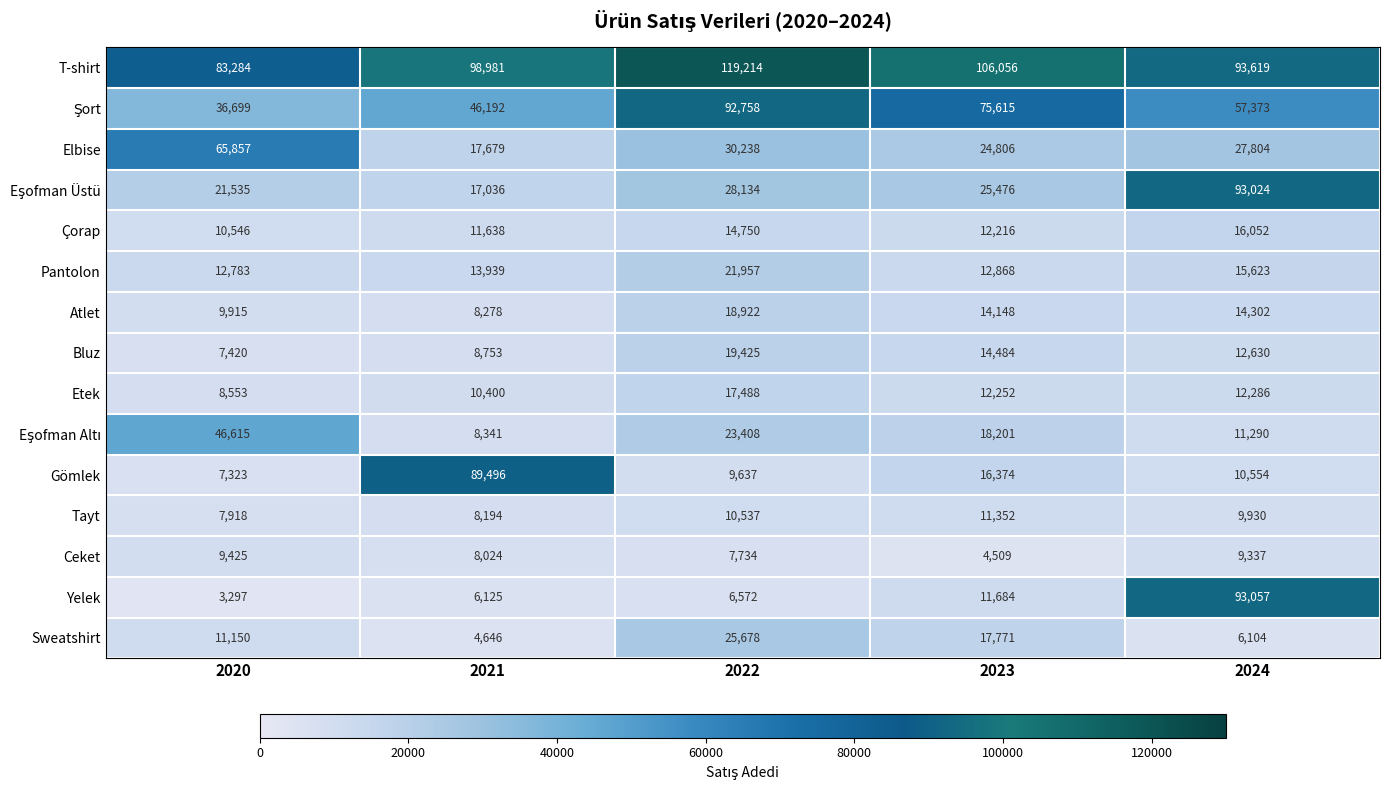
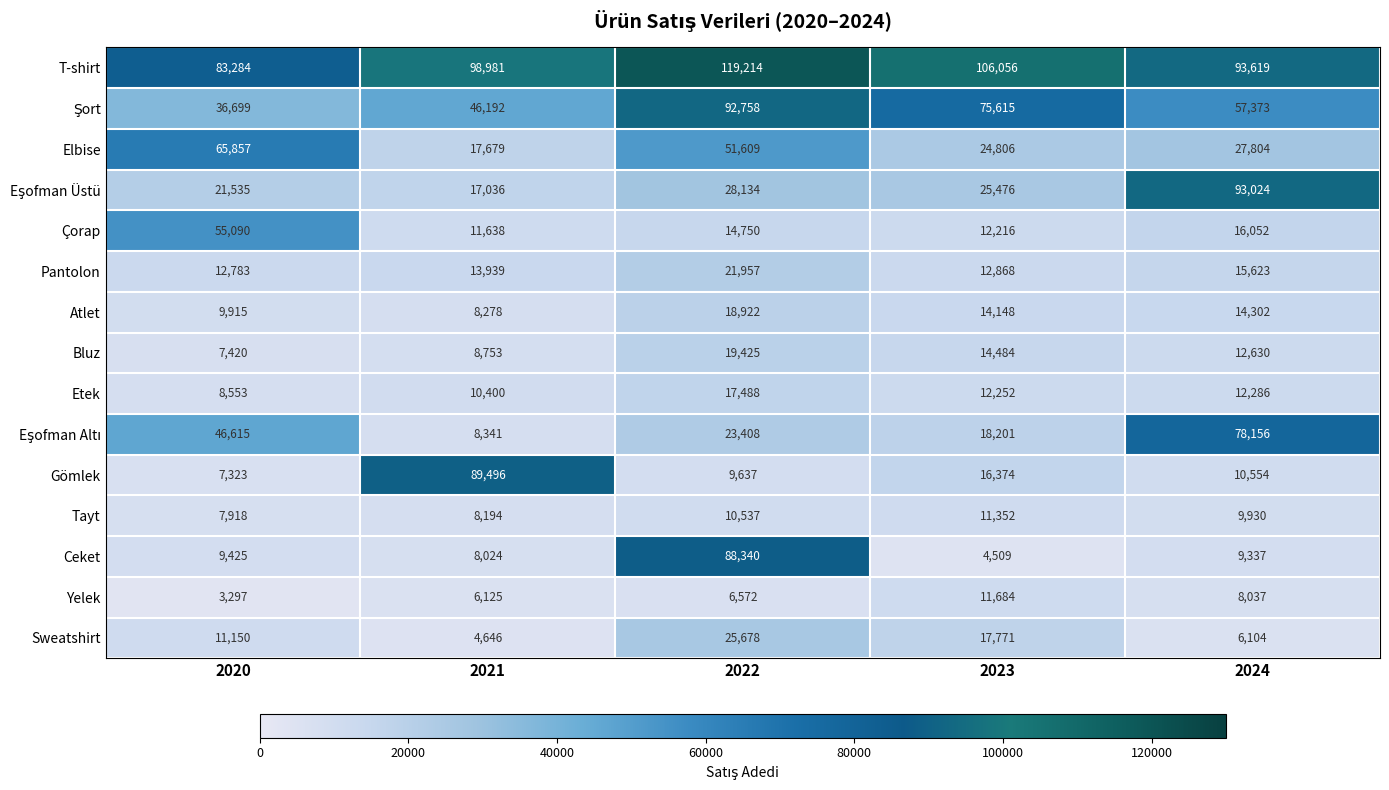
  {
    "T-shirt": {
      "2020": "83,284",
      "2021": "98,981",
      "2022": "119,214",
      "2023": "106,056",
      "2024": "93,619"
    },
    "Şort": {
      "2020": "36,699",
      "2021": "46,192",
      "2022": "92,758",
      "2023": "75,615",
      "2024": "57,373"
    },
    "Elbise": {
      "2020": "65,857",
      "2021": "17,679",
-     "2022": "30,238",
+     "2022": "51,609",
      "2023": "24,806",
      "2024": "27,804"
    },
    "Eşofman Üstü": {
      "2020": "21,535",
      "2021": "17,036",
      "2022": "28,134",
      "2023": "25,476",
      "2024": "93,024"
    },
    "Çorap": {
-     "2020": "10,546",
+     "2020": "55,090",
      "2021": "11,638",
      "2022": "14,750",
      "2023": "12,216",
      "2024": "16,052"
    },
    "Pantolon": {
      "2020": "12,783",
      "2021": "13,939",
      "2022": "21,957",
      "2023": "12,868",
      "2024": "15,623"
    },
    "Atlet": {
      "2020": "9,915",
      "2021": "8,278",
      "2022": "18,922",
      "2023": "14,148",
      "2024": "14,302"
    },
    "Bluz": {
      "2020": "7,420",
      "2021": "8,753",
      "2022": "19,425",
      "2023": "14,484",
      "2024": "12,630"
    },
    "Etek": {
      "2020": "8,553",
      "2021": "10,400",
      "2022": "17,488",
      "2023": "12,252",
      "2024": "12,286"
    },
    "Eşofman Altı": {
      "2020": "46,615",
      "2021": "8,341",
      "2022": "23,408",
      "2023": "18,201",
-     "2024": "11,290"
+     "2024": "78,156"
    },
    "Gömlek": {
      "2020": "7,323",
      "2021": "89,496",
      "2022": "9,637",
      "2023": "16,374",
      "2024": "10,554"
    },
    "Tayt": {
      "2020": "7,918",
      "2021": "8,194",
      "2022": "10,537",
      "2023": "11,352",
      "2024": "9,930"
    },
    "Ceket": {
      "2020": "9,425",
      "2021": "8,024",
-     "2022": "7,734",
+     "2022": "88,340",
      "2023": "4,509",
      "2024": "9,337"
    },
    "Yelek": {
      "2020": "3,297",
      "2021": "6,125",
      "2022": "6,572",
      "2023": "11,684",
-     "2024": "93,057"
+     "2024": "8,037"
    },
    "Sweatshirt": {
      "2020": "11,150",
      "2021": "4,646",
      "2022": "25,678",
      "2023": "17,771",
      "2024": "6,104"
    }
  }
